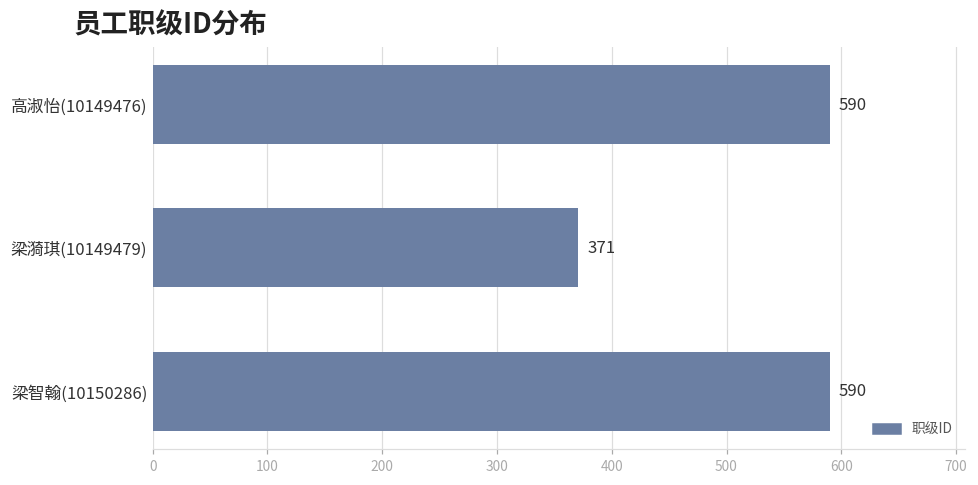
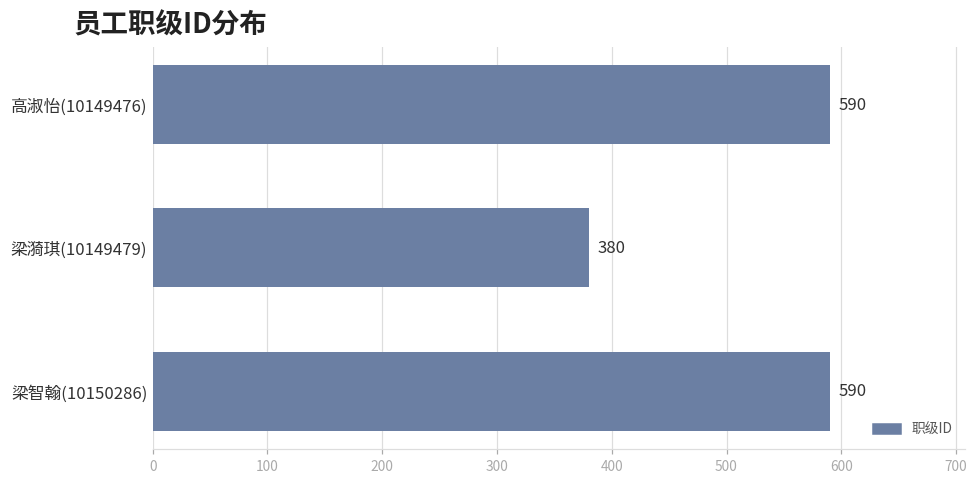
  {
    "高淑怡(10149476)": 590,
-   "梁漪琪(10149479)": 371,
+   "梁漪琪(10149479)": 380,
    "梁智翰(10150286)": 590
  }
